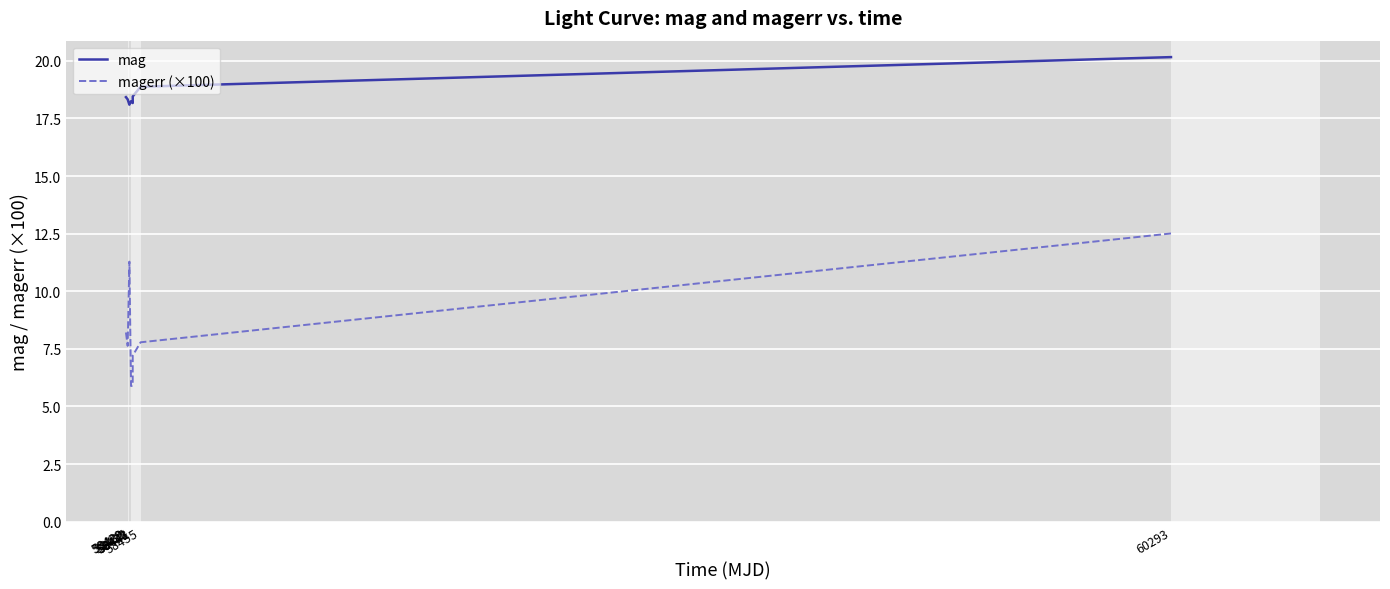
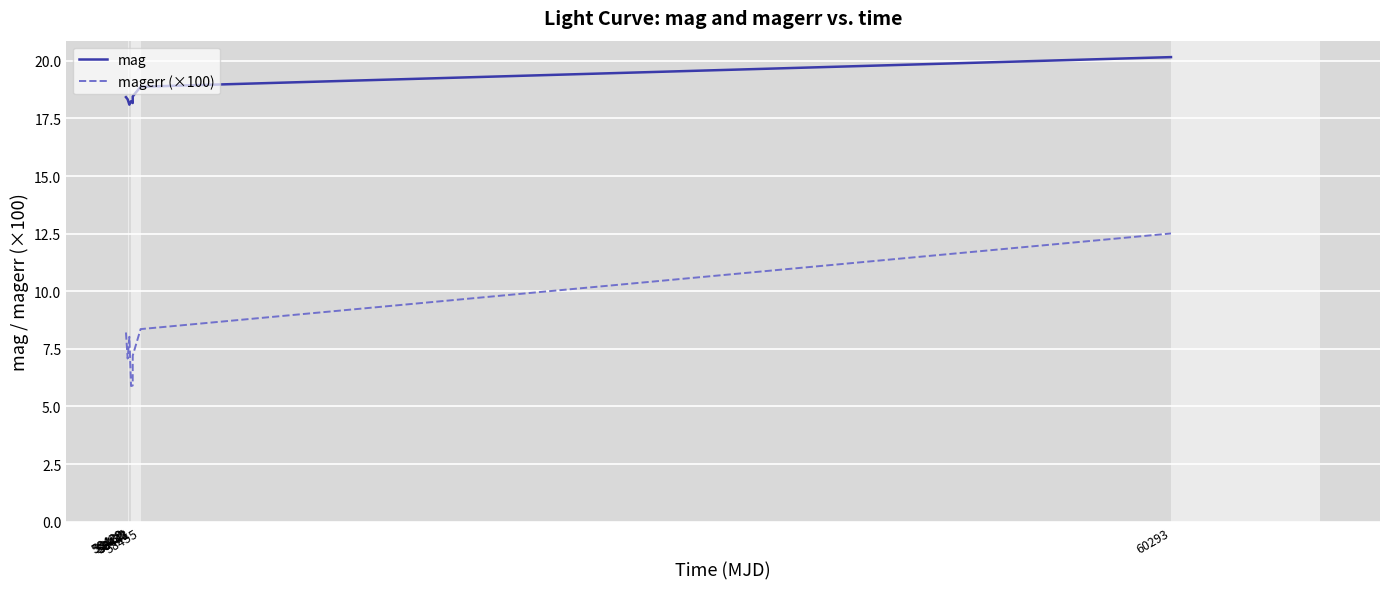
  {
    "mag": {
      "58429": 18.4,
      "58432": 18.3,
      "58435": 18.1,
      "58438": 18.2,
      "60293": 20.2
    },
    "magerr (×100)": {
      "58429": 8.2,
-     "58432": 7.6,
-     "58435": 11.3,
+     "58432": 7.1,
+     "58435": 8.0,
      "58438": 5.9,
-     "58455": 7.8,
+     "58455": 8.4,
      "60293": 12.5
    }
  }
